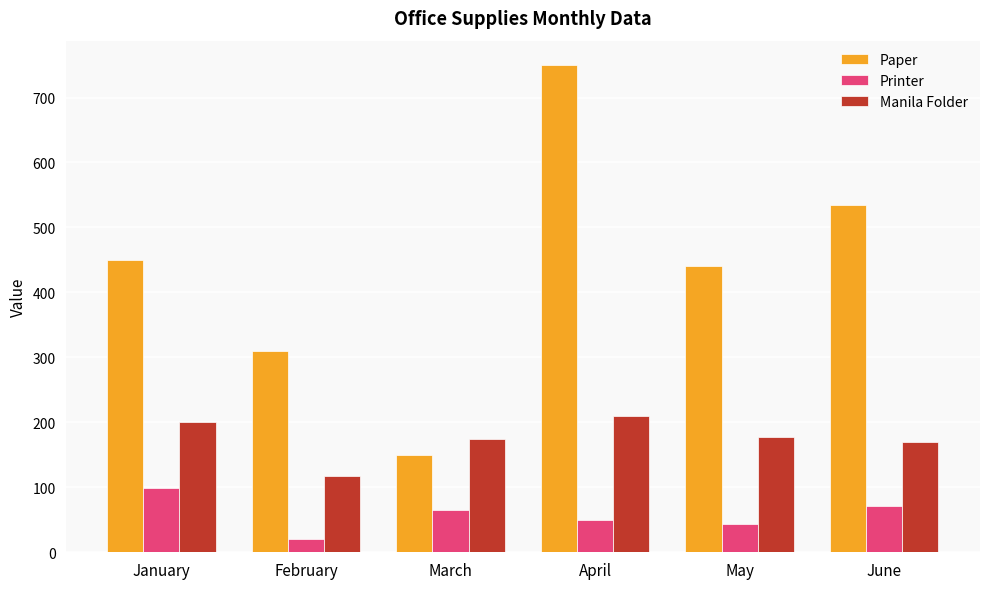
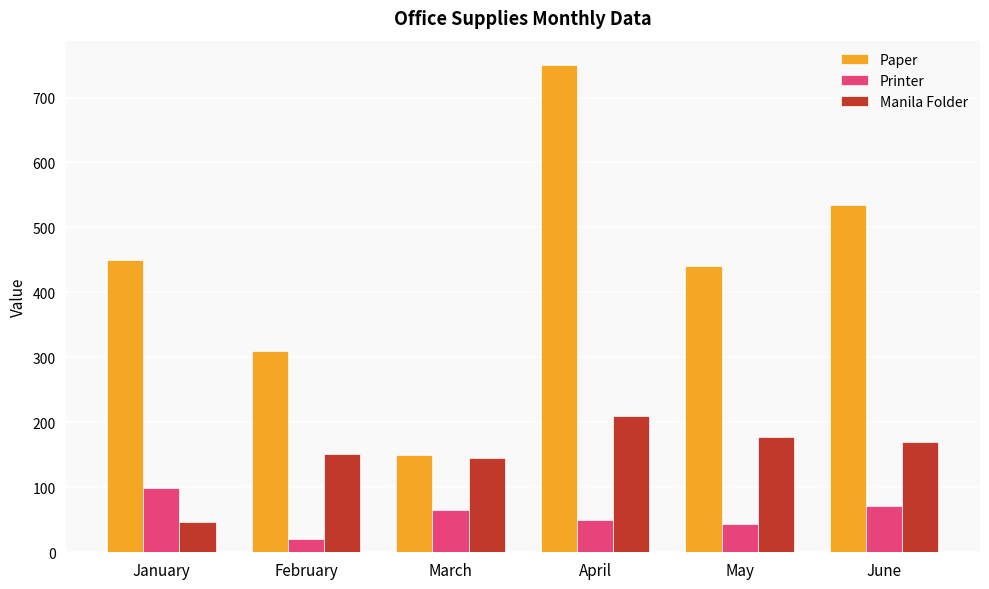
  {
    "Paper": {
      "January": 450,
      "February": 310,
      "March": 150,
      "April": 750,
      "May": 440,
      "June": 530
    },
    "Printer": {
      "January": 100,
      "February": 20,
      "March": 70,
      "April": 50,
      "May": 40,
      "June": 70
    },
    "Manila Folder": {
-     "January": 200,
-     "February": 120,
-     "March": 170,
+     "January": 50,
+     "February": 150,
+     "March": 150,
      "April": 210,
      "May": 180,
      "June": 170
    }
  }
